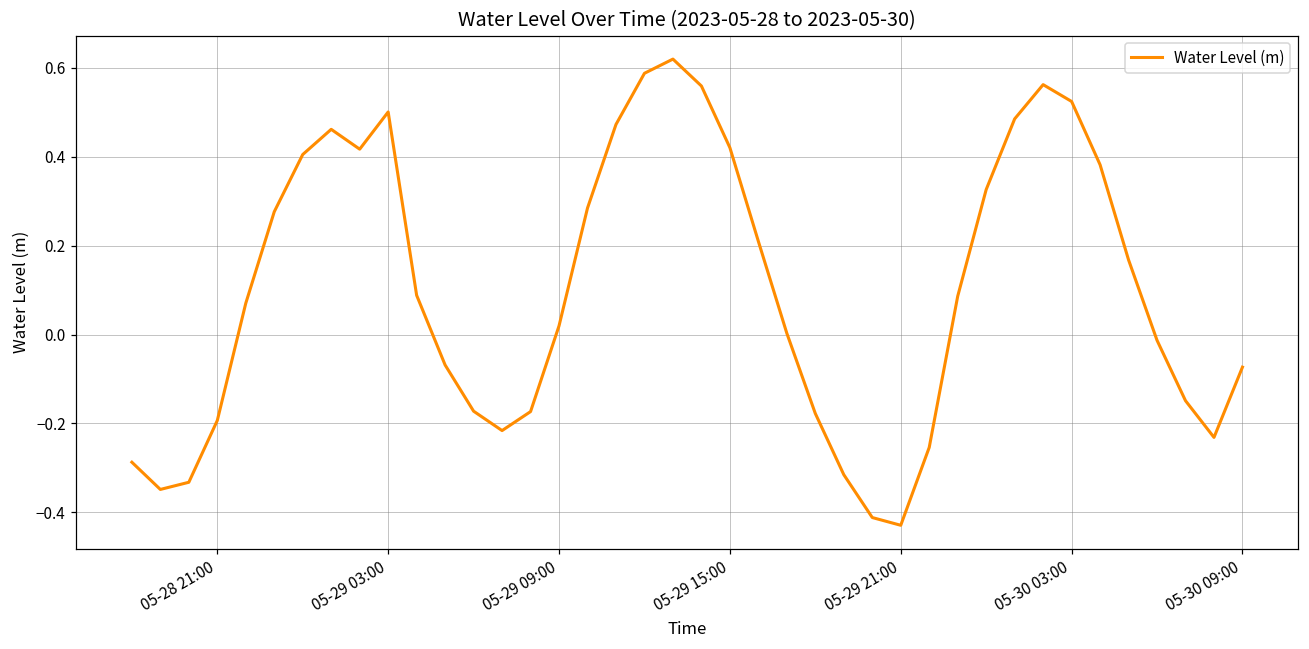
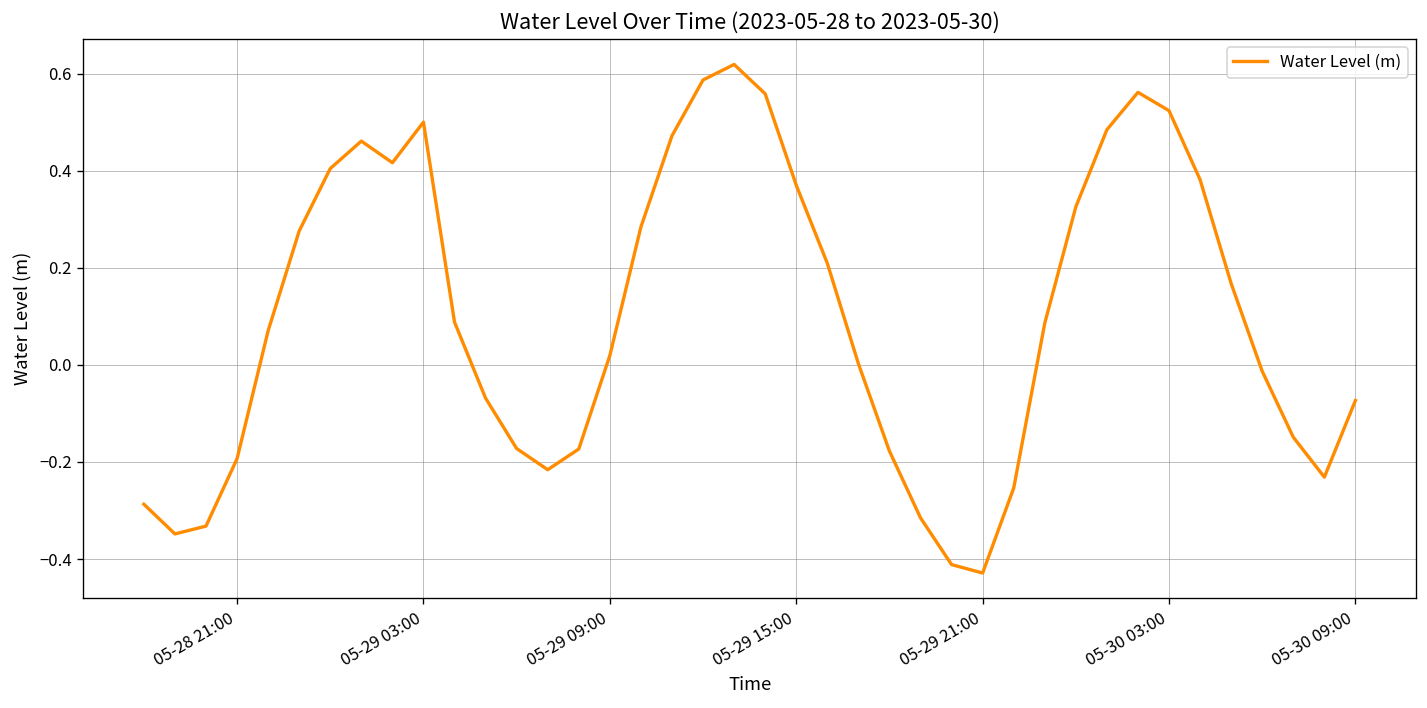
  {
    "05-28 21:00": -0.19,
    "05-29 03:00": 0.50,
    "05-29 09:00": 0.02,
-   "05-29 15:00": 0.42,
+   "05-29 15:00": 0.37,
    "05-29 21:00": -0.43,
    "05-30 03:00": 0.52,
    "05-30 09:00": -0.07
  }
